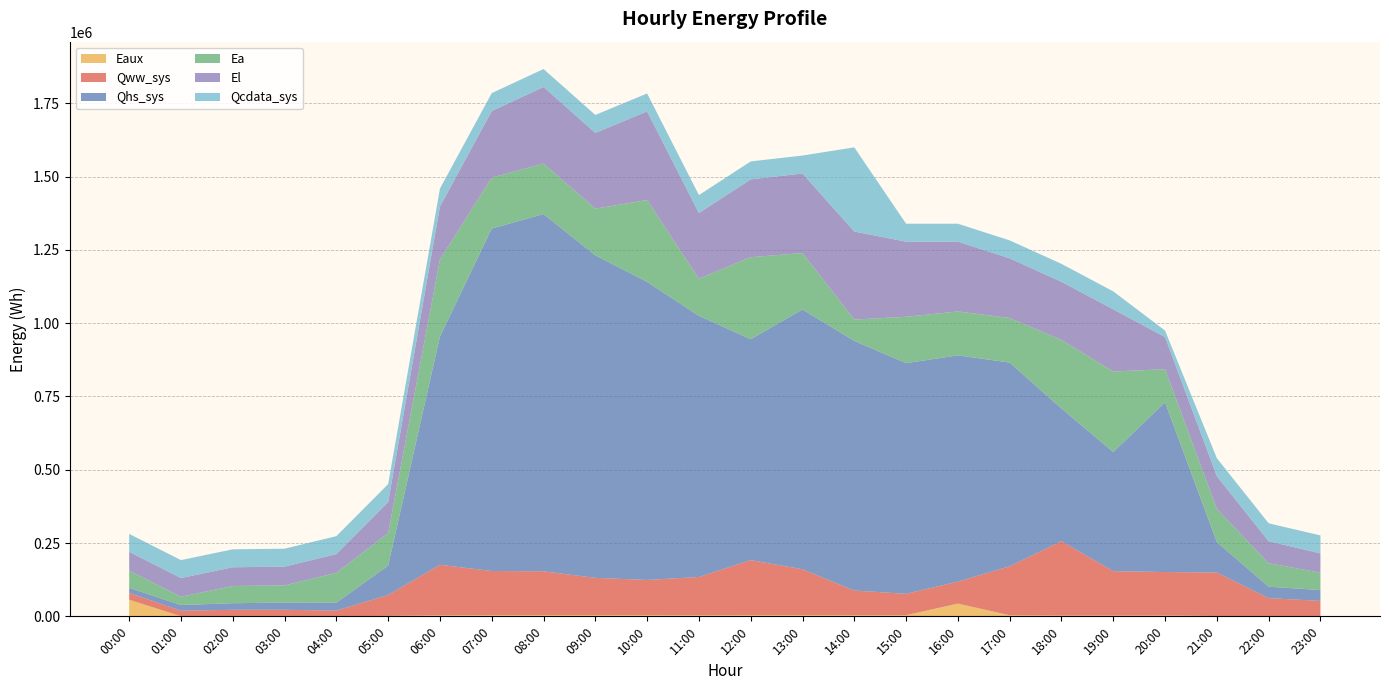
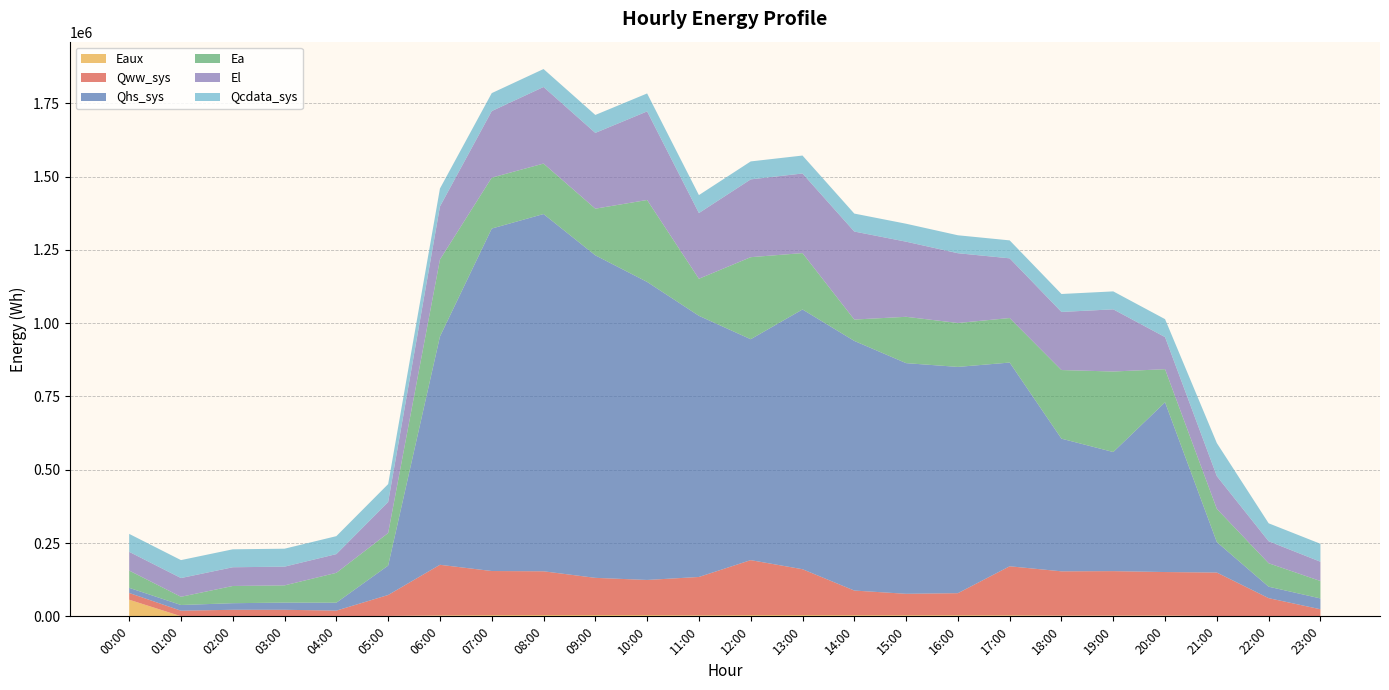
  {
    "Eaux": {
      "00:00": 60000,
-     "16:00": 40000
+     "16:00": 0
    },
    "Qww_sys": {
      "00:00": 20000,
      "01:00": 20000,
      "02:00": 20000,
      "03:00": 20000,
      "04:00": 20000,
      "05:00": 70000,
      "06:00": 170000,
      "07:00": 150000,
      "08:00": 150000,
      "09:00": 130000,
      "10:00": 120000,
      "11:00": 130000,
      "12:00": 190000,
      "13:00": 160000,
      "14:00": 80000,
      "15:00": 70000,
      "16:00": 70000,
      "17:00": 170000,
-     "18:00": 250000,
+     "18:00": 150000,
      "19:00": 150000,
      "20:00": 150000,
      "21:00": 150000,
      "22:00": 60000,
-     "23:00": 50000
+     "23:00": 20000
    },
    "Ea": {
      "00:00": 60000,
      "01:00": 30000,
      "02:00": 60000,
      "03:00": 60000,
      "04:00": 100000,
      "05:00": 110000,
      "06:00": 260000,
      "07:00": 170000,
      "08:00": 170000,
      "09:00": 160000,
      "10:00": 280000,
      "11:00": 130000,
      "12:00": 280000,
      "13:00": 190000,
      "14:00": 70000,
      "15:00": 160000,
      "16:00": 150000,
      "17:00": 150000,
      "18:00": 230000,
      "19:00": 270000,
      "20:00": 110000,
      "21:00": 110000,
      "22:00": 80000,
      "23:00": 60000
    },
    "Qcdata_sys": {
      "00:00": 60000,
      "01:00": 60000,
      "02:00": 60000,
      "03:00": 60000,
      "04:00": 60000,
      "05:00": 60000,
      "06:00": 60000,
      "07:00": 60000,
      "08:00": 60000,
      "09:00": 60000,
      "10:00": 60000,
      "11:00": 60000,
      "12:00": 60000,
      "13:00": 60000,
-     "14:00": 290000,
+     "14:00": 60000,
      "15:00": 60000,
      "16:00": 60000,
      "17:00": 60000,
      "18:00": 60000,
      "19:00": 60000,
-     "20:00": 20000,
-     "21:00": 60000,
+     "20:00": 60000,
+     "21:00": 110000,
      "22:00": 60000,
      "23:00": 60000
    }
  }
